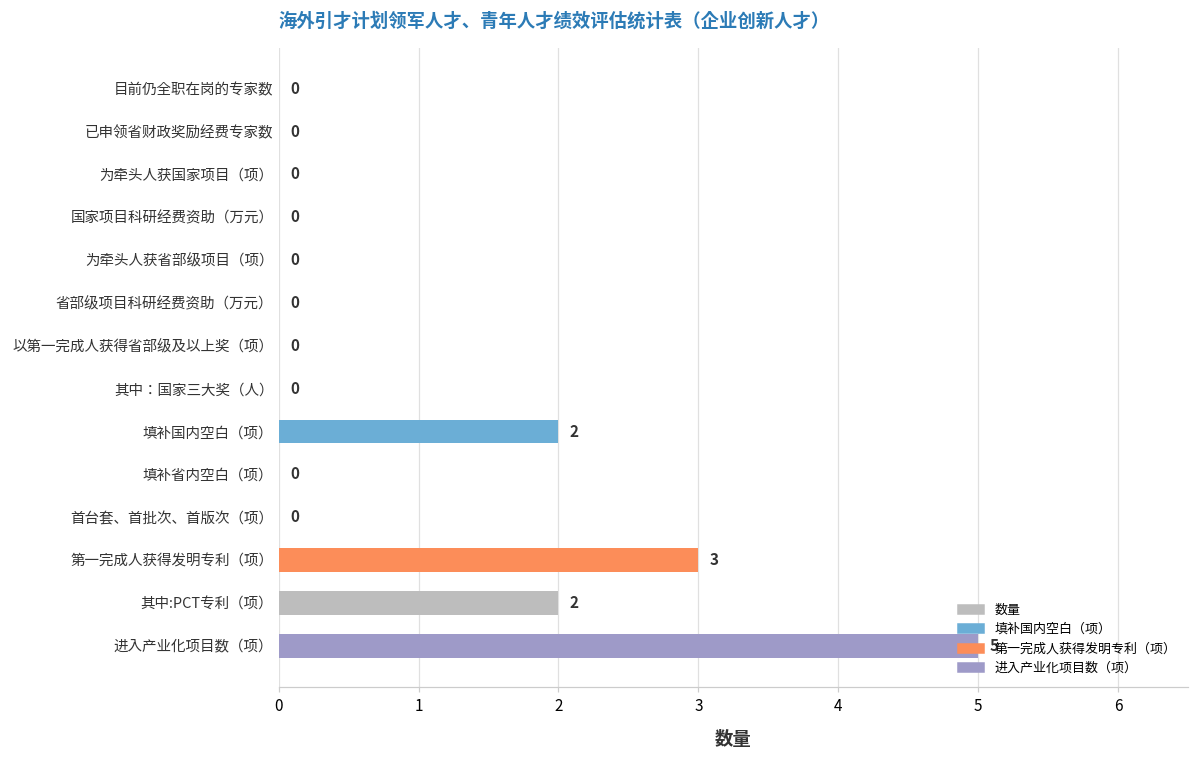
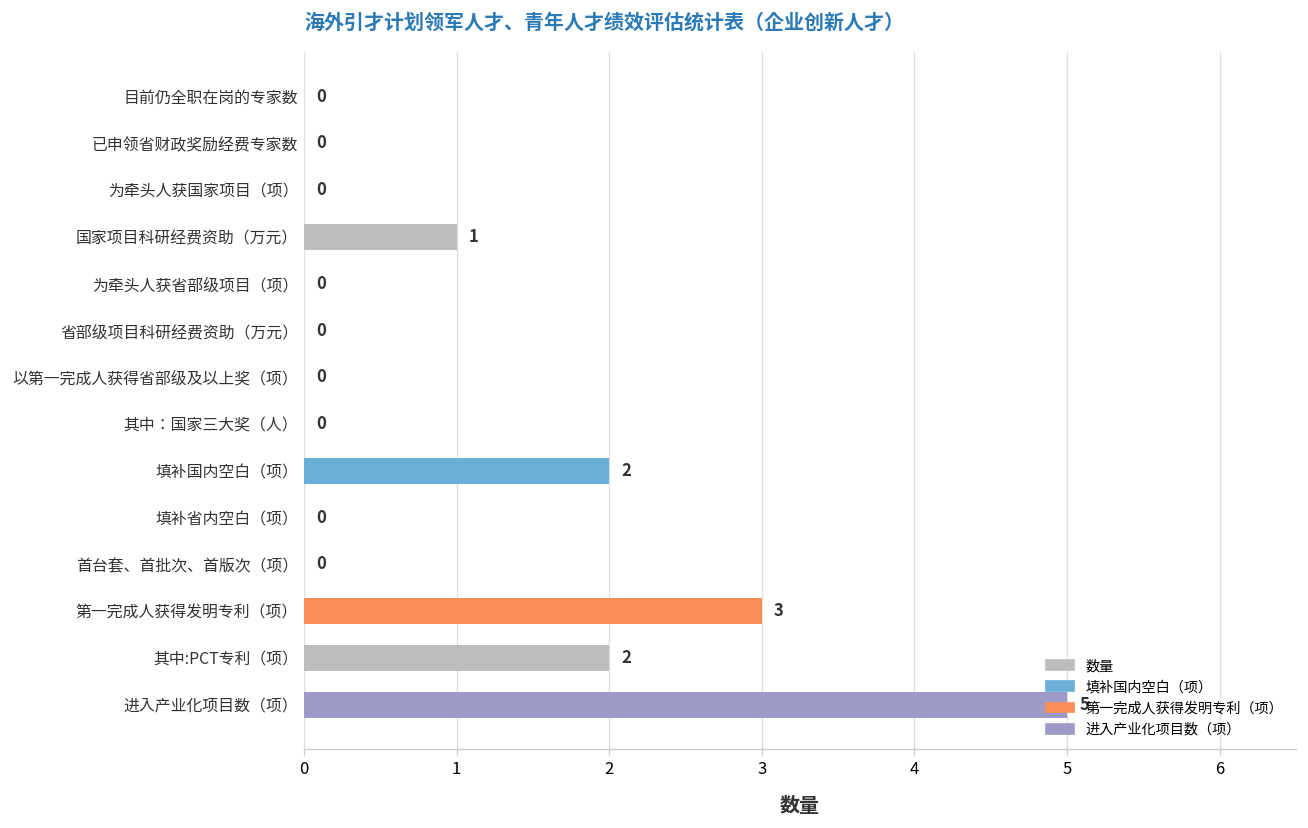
  {
    "目前仍全职在岗的专家数": 0,
    "已申领省财政奖励经费专家数": 0,
    "为牵头人获国家项目（项）": 0,
-   "国家项目科研经费资助（万元）": 0,
+   "国家项目科研经费资助（万元）": 1,
    "为牵头人获省部级项目（项）": 0,
    "省部级项目科研经费资助（万元）": 0,
    "以第一完成人获得省部级及以上奖（项）": 0,
    "其中：国家三大奖（人）": 0,
    "填补国内空白（项）": 2,
    "填补省内空白（项）": 0,
    "首台套、首批次、首版次（项）": 0,
    "第一完成人获得发明专利（项）": 3,
    "其中:PCT专利（项）": 2,
    "进入产业化项目数（项）": 5
  }
